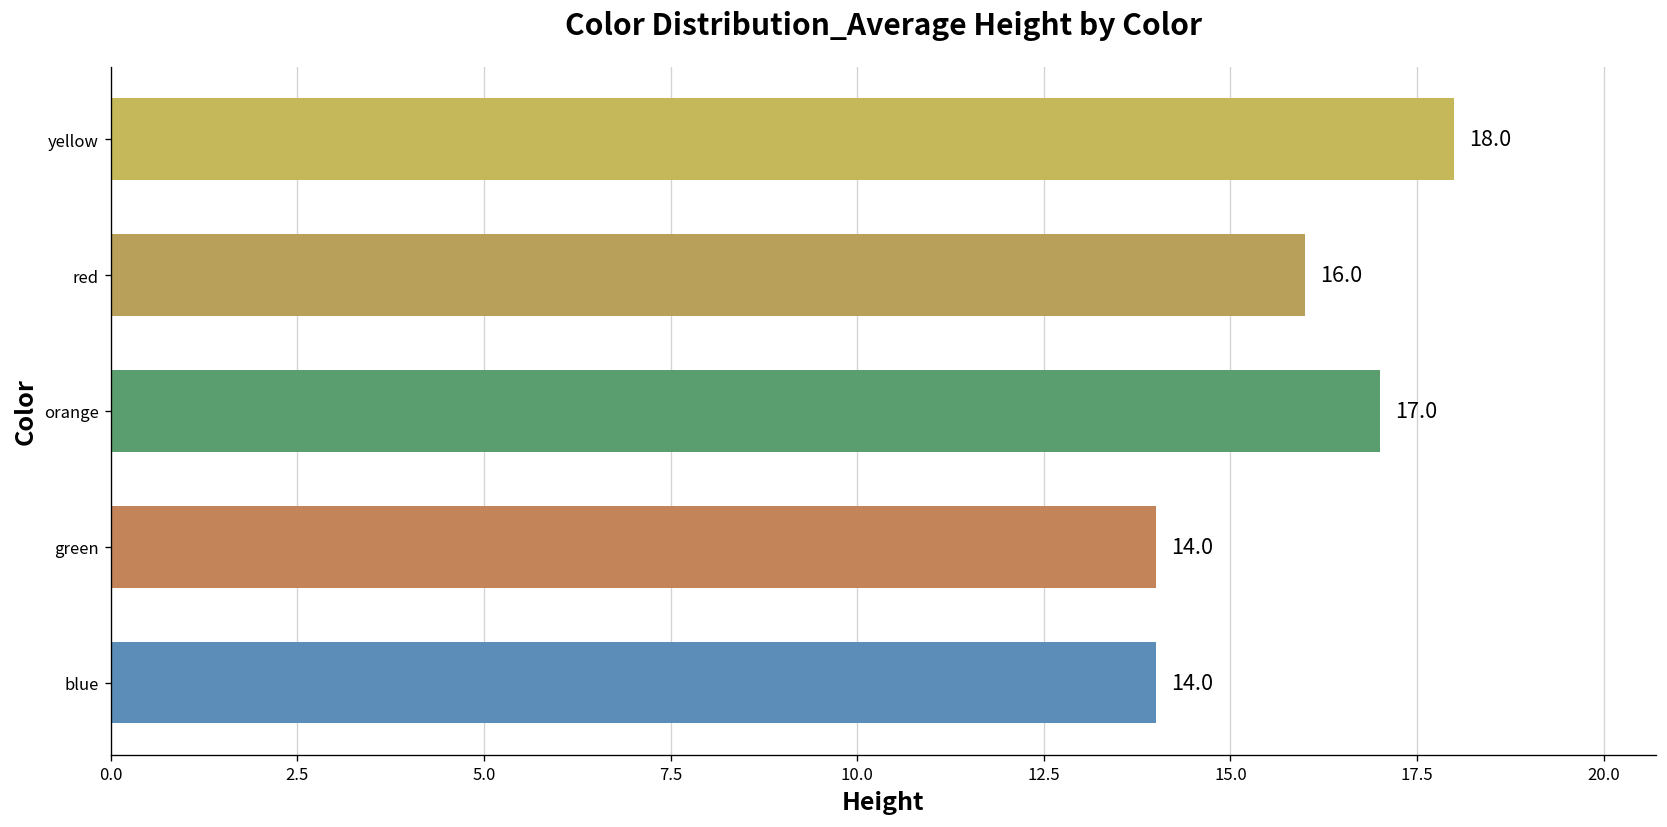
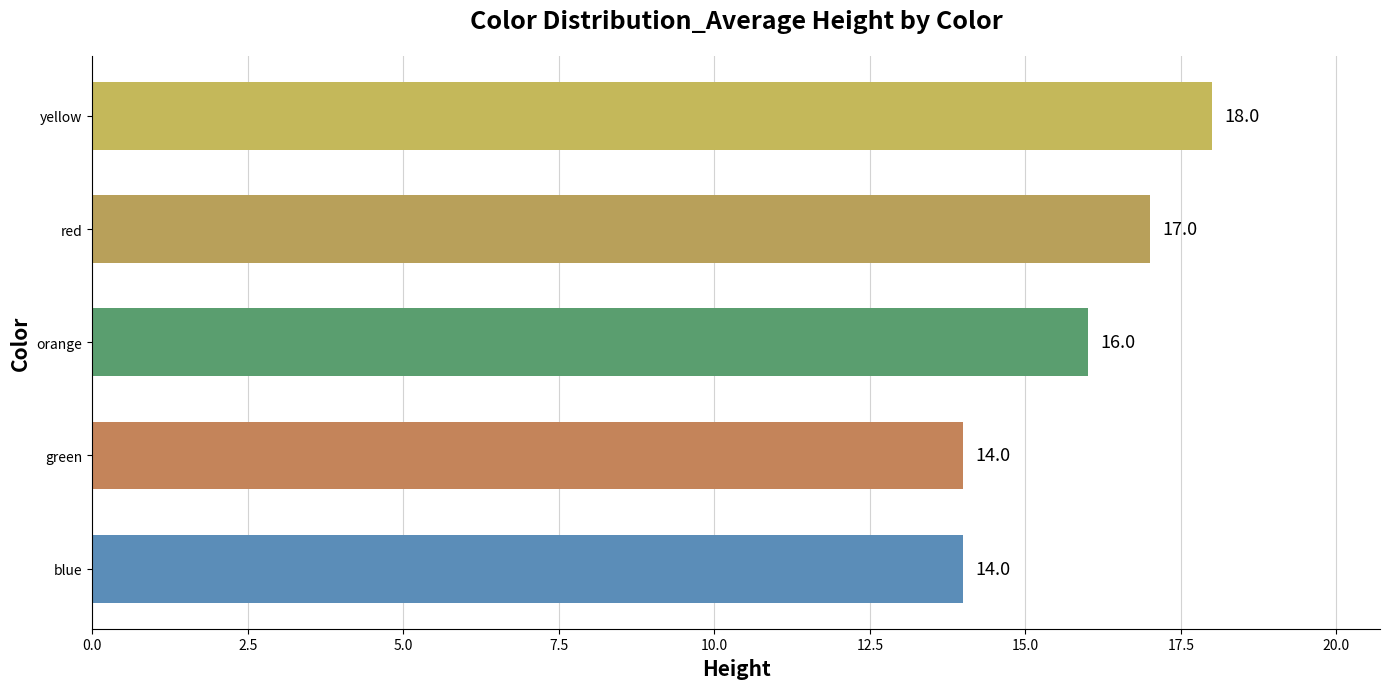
  {
    "yellow": 18.0,
-   "red": 16.0,
-   "orange": 17.0,
+   "red": 17.0,
+   "orange": 16.0,
    "green": 14.0,
    "blue": 14.0
  }
